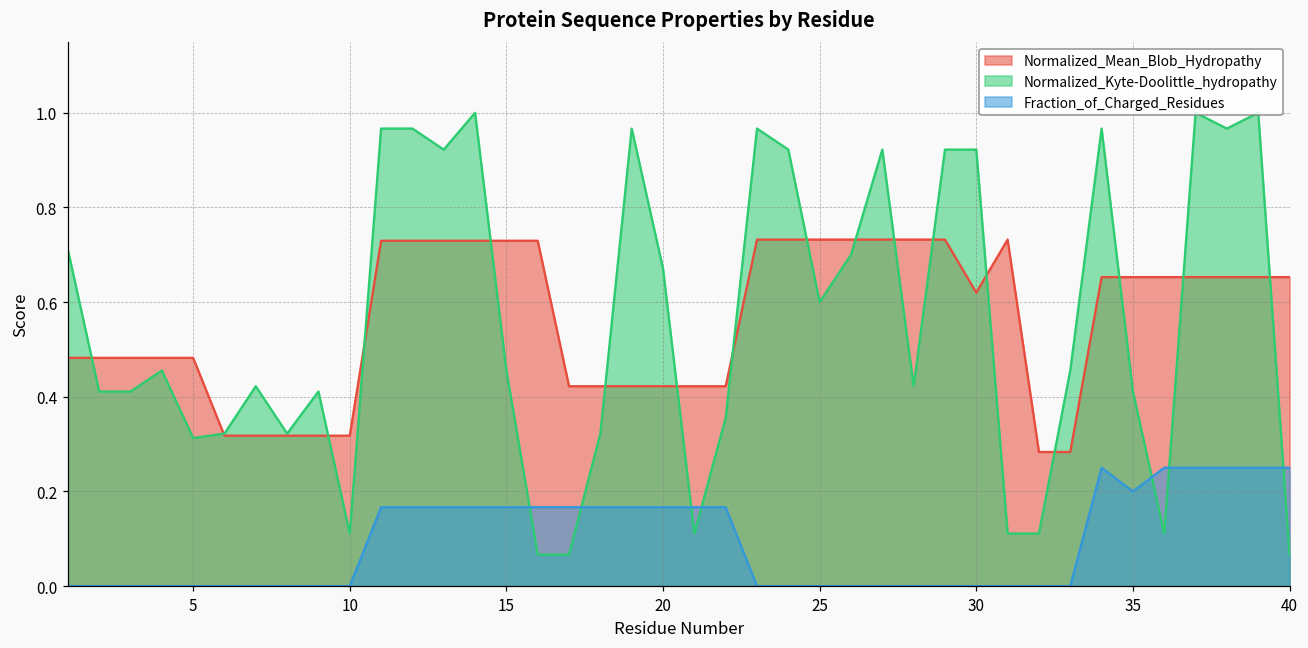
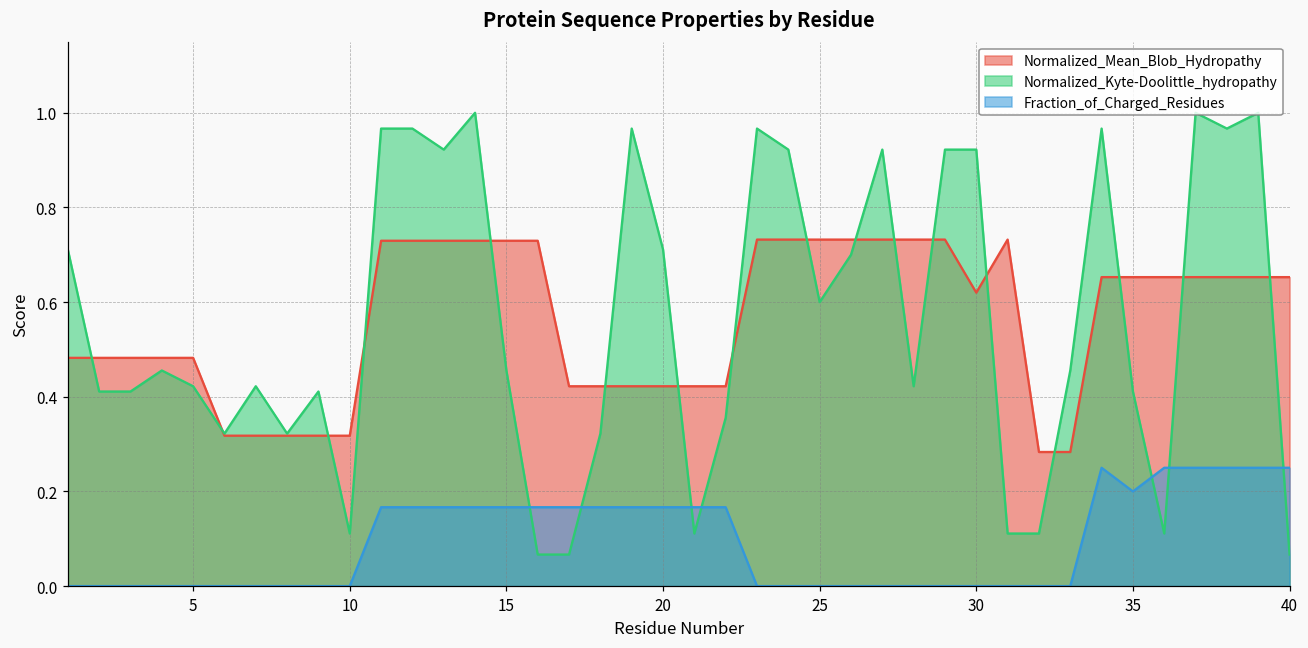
  {
    "Normalized_Mean_Blob_Hydropathy": {
      "5": 0.48,
      "10": 0.32,
      "15": 0.73,
      "20": 0.42,
      "25": 0.73,
      "30": 0.62,
      "35": 0.65,
      "40": 0.65
    },
    "Normalized_Kyte-Doolittle_hydropathy": {
-     "5": 0.31,
+     "5": 0.42,
      "10": 0.11,
      "15": 0.46,
-     "20": 0.67,
+     "20": 0.71,
      "25": 0.60,
      "30": 0.92,
      "35": 0.41,
      "40": 0.07
    },
    "Fraction_of_Charged_Residues": {
      "5": 0.00,
      "10": 0.00,
      "15": 0.17,
      "20": 0.17,
      "25": 0.00,
      "30": 0.00,
      "35": 0.20,
      "40": 0.25
    }
  }
